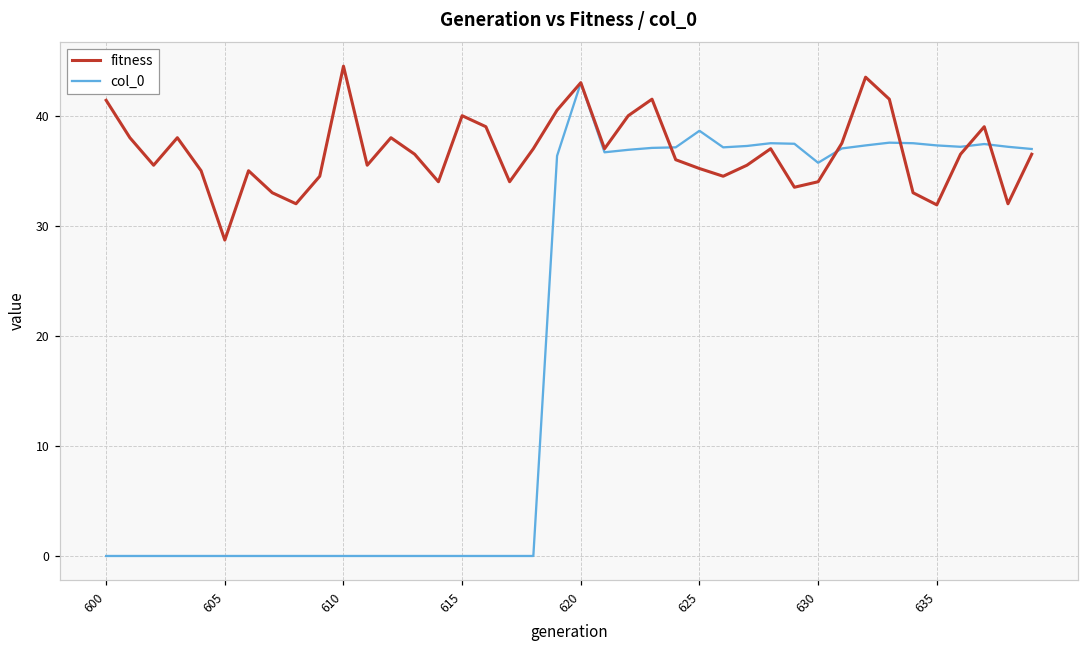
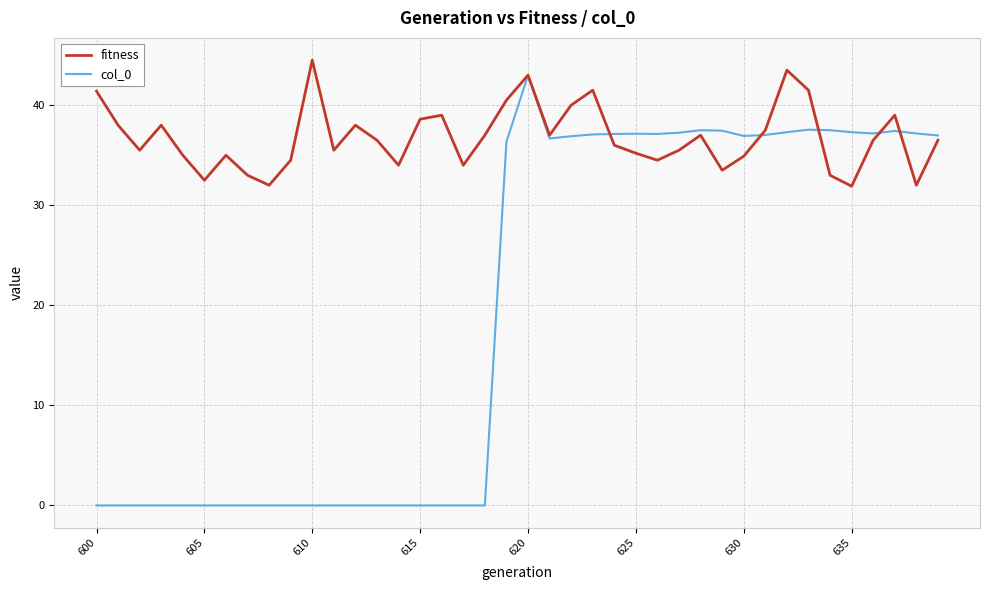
  {
    "fitness": {
      "600": 41.4,
-     "605": 28.7,
+     "605": 32.5,
      "610": 44.5,
-     "615": 40.0,
+     "615": 38.6,
      "625": 35.2,
-     "630": 34.0,
+     "630": 34.9,
      "635": 31.9
    },
    "col_0": {
      "600": 0.0,
      "605": 0.0,
      "610": 0.0,
      "615": 0.0,
-     "625": 38.6,
-     "630": 35.7,
+     "625": 37.2,
+     "630": 36.9,
      "635": 37.3
    }
  }
